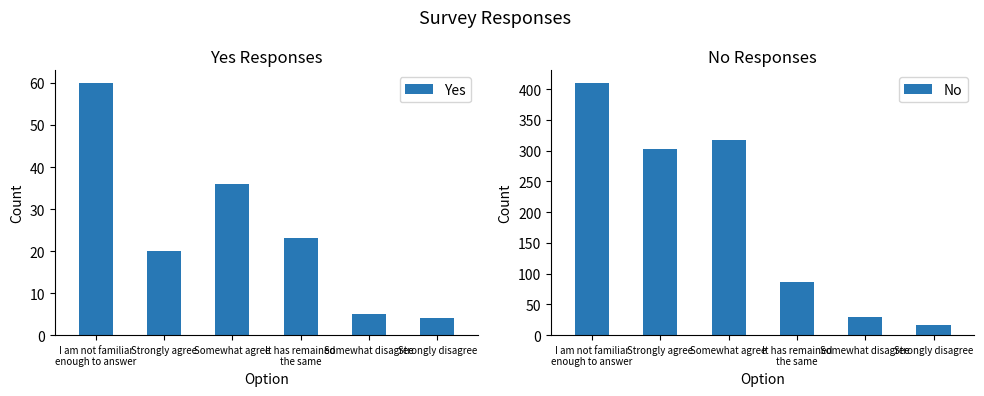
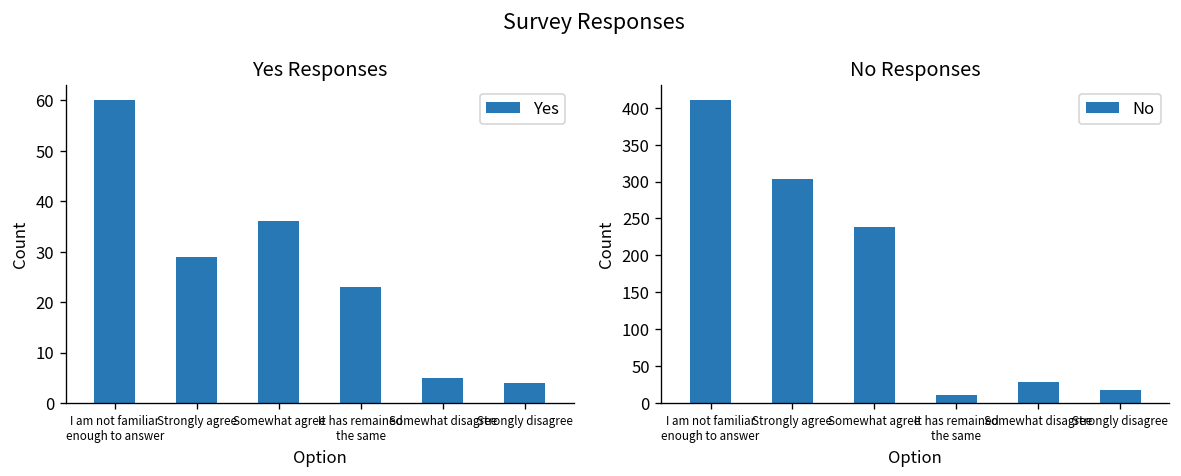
  {
    "Yes Responses": {
      "I am not familiar enough to answer": 60,
-     "Strongly agree": 20,
+     "Strongly agree": 29,
      "Somewhat agree": 36,
      "It has remained the same": 23
    },
    "No Responses": {
      "I am not familiar enough to answer": 410,
      "Strongly agree": 300,
-     "Somewhat agree": 320,
-     "It has remained the same": 90
+     "Somewhat agree": 240,
+     "It has remained the same": 10
    }
  }
